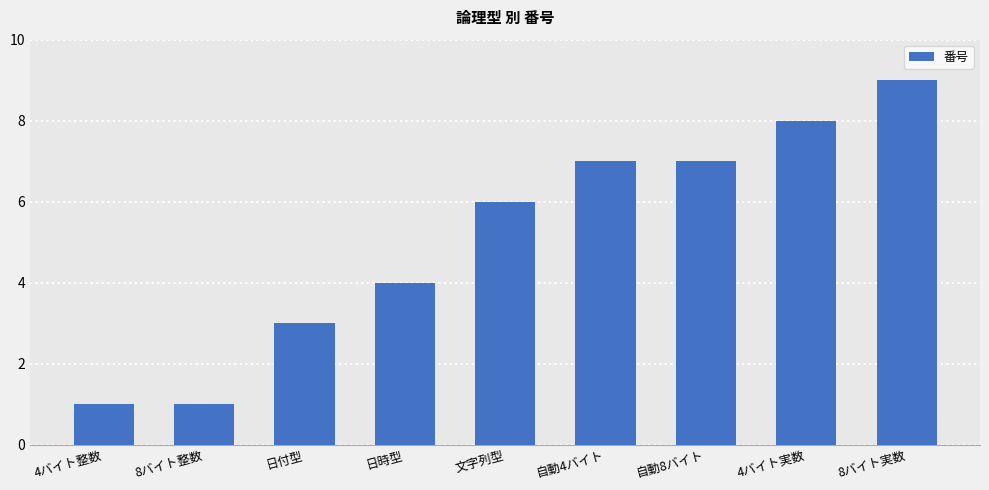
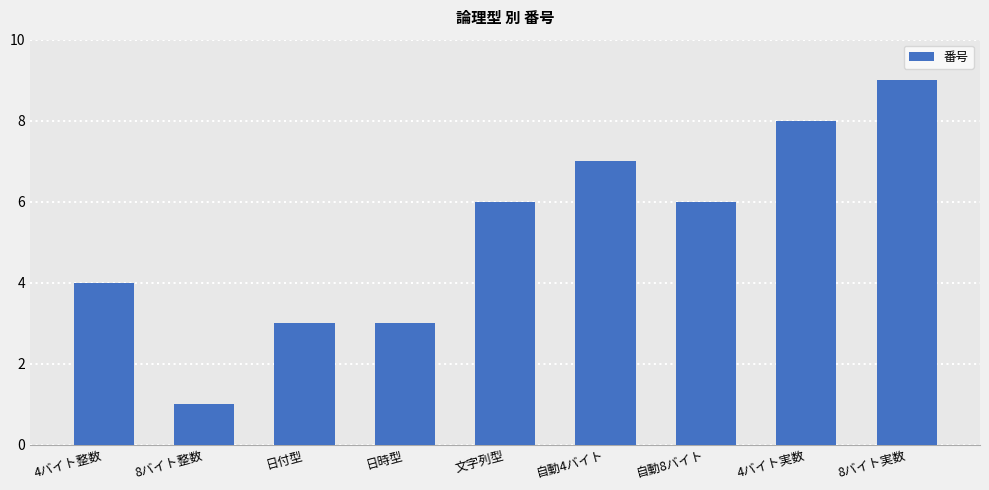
  {
-   "4バイト整数": 1,
+   "4バイト整数": 4,
    "8バイト整数": 1,
    "日付型": 3,
-   "日時型": 4,
+   "日時型": 3,
    "文字列型": 6,
    "自動4バイト": 7,
-   "自動8バイト": 7,
+   "自動8バイト": 6,
    "4バイト実数": 8,
    "8バイト実数": 9
  }
